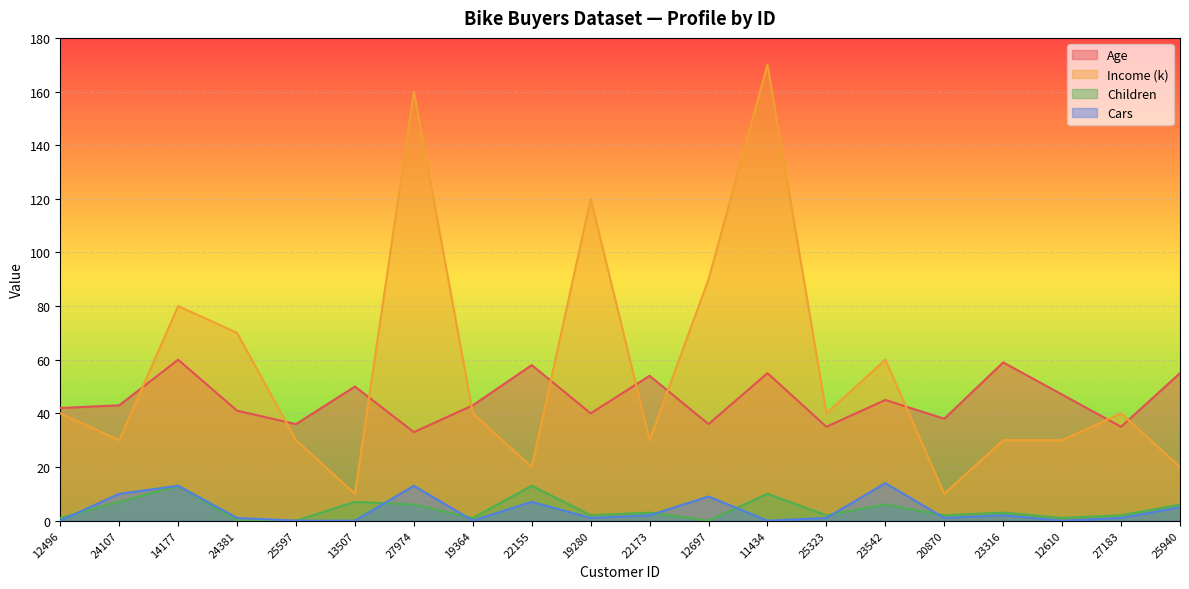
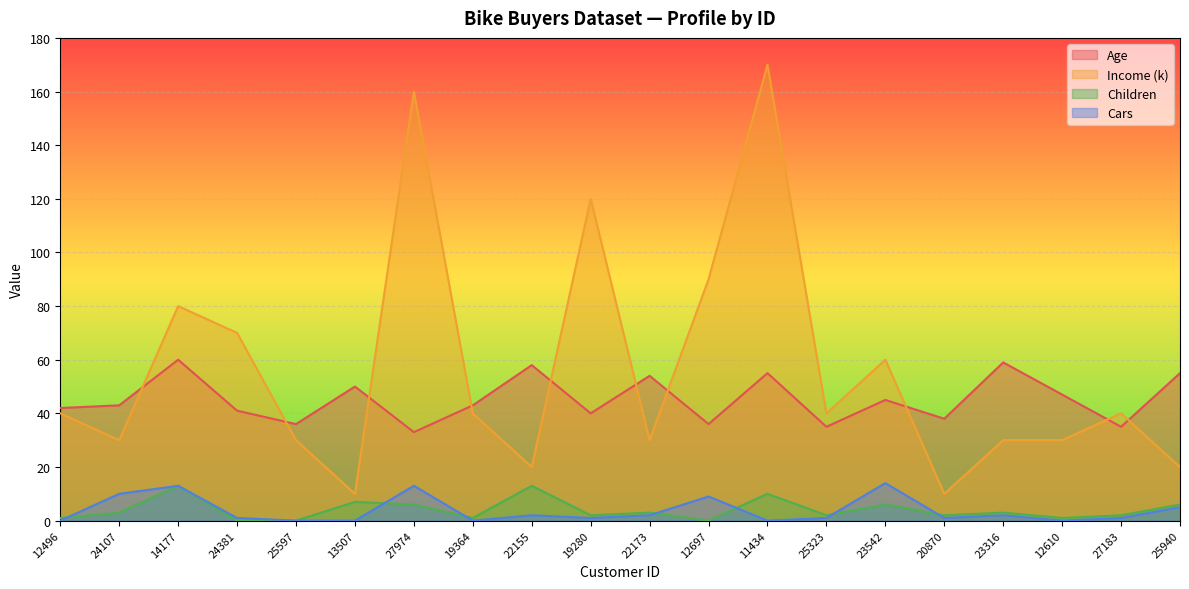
  {
    "Children": {
      "12496": 1,
-     "24107": 7,
+     "24107": 3,
      "24381": 0,
      "13507": 7,
      "27974": 6,
      "19364": 1,
      "22155": 13,
      "19280": 2,
      "22173": 3,
      "12697": 0,
      "11434": 10,
      "25323": 2,
      "23542": 6,
      "20870": 2,
      "23316": 3,
      "12610": 1,
      "27183": 2,
      "25940": 6
    },
    "Cars": {
      "12496": 0,
      "24107": 10,
      "24381": 1,
      "13507": 0,
      "27974": 13,
      "19364": 0,
-     "22155": 7,
+     "22155": 2,
      "19280": 1,
      "22173": 2,
      "12697": 9,
      "11434": 0,
      "25323": 1,
      "23542": 14,
      "20870": 1,
      "23316": 2,
      "12610": 0,
      "27183": 1,
      "25940": 5
    }
  }
